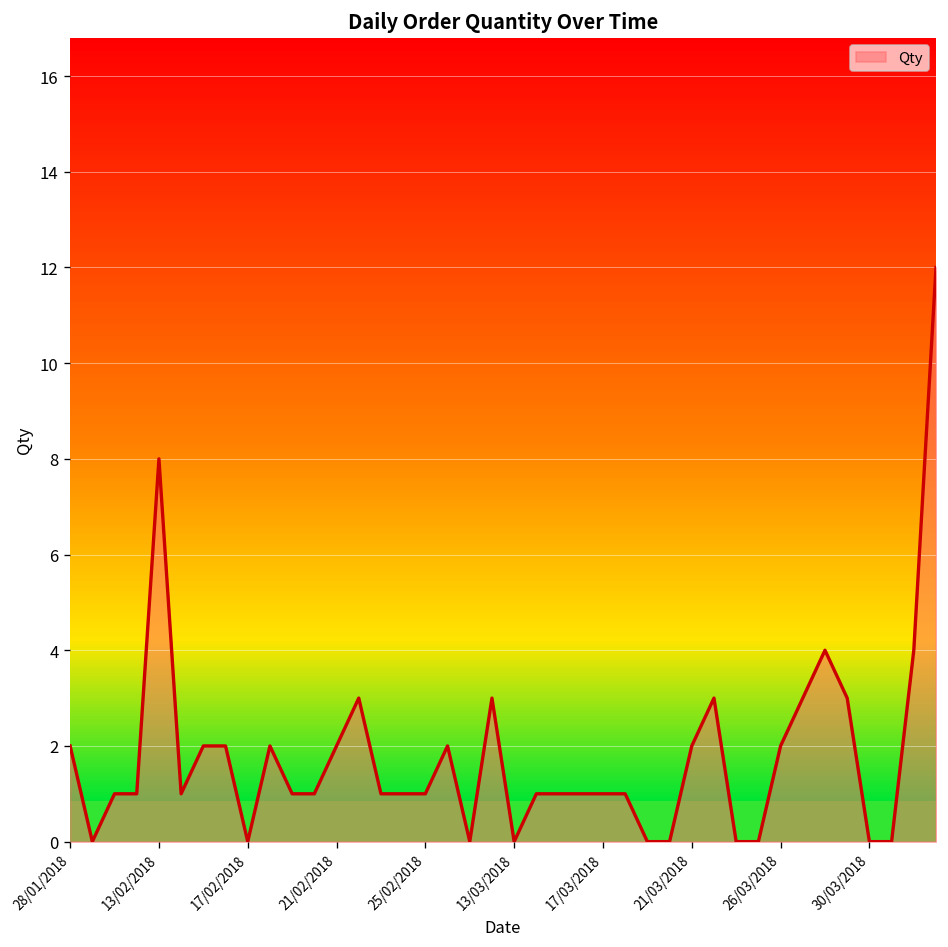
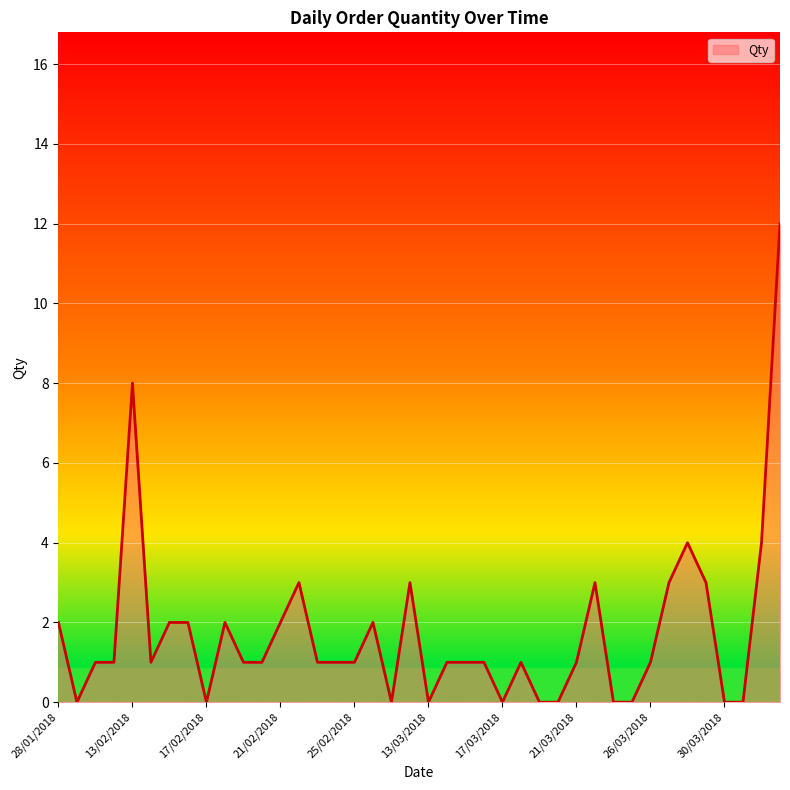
  {
    "28/01/2018": 2,
    "13/02/2018": 8,
    "17/02/2018": 0,
    "21/02/2018": 2,
    "25/02/2018": 1,
    "13/03/2018": 0,
-   "17/03/2018": 1,
-   "21/03/2018": 2,
-   "26/03/2018": 2,
+   "17/03/2018": 0,
+   "21/03/2018": 1,
+   "26/03/2018": 1,
    "30/03/2018": 0
  }
